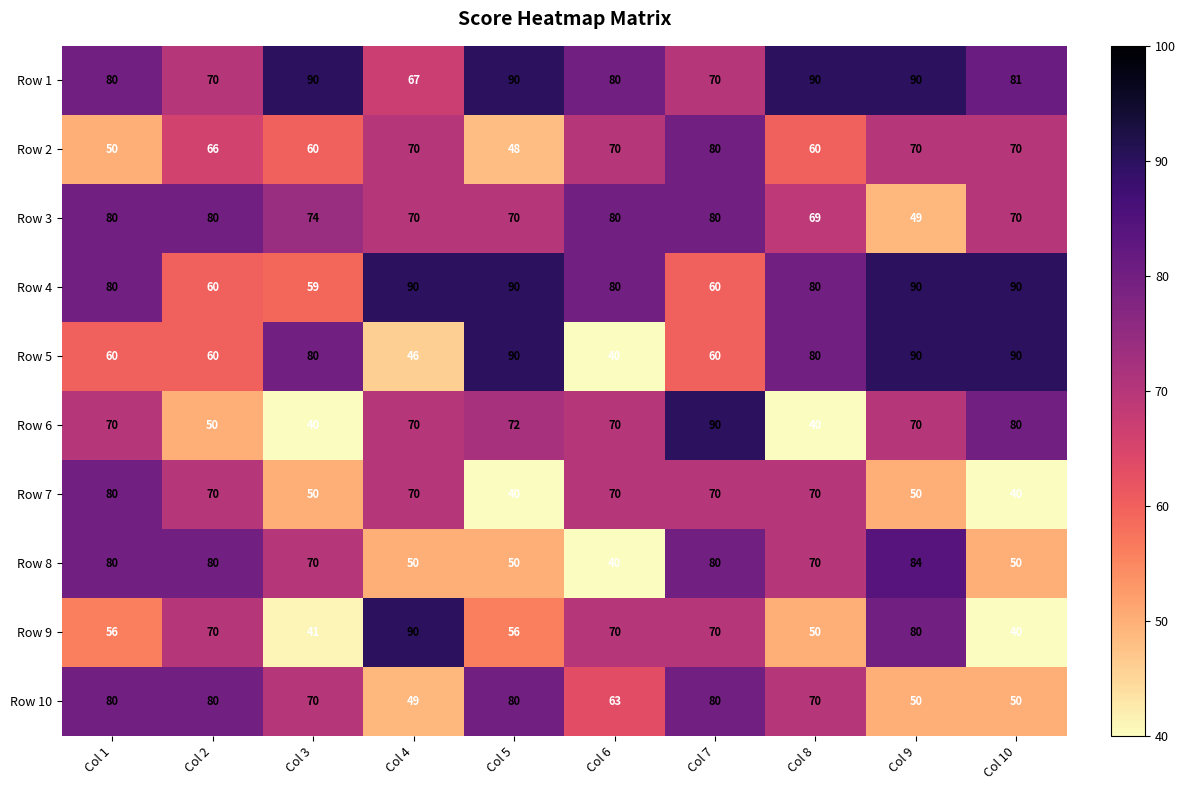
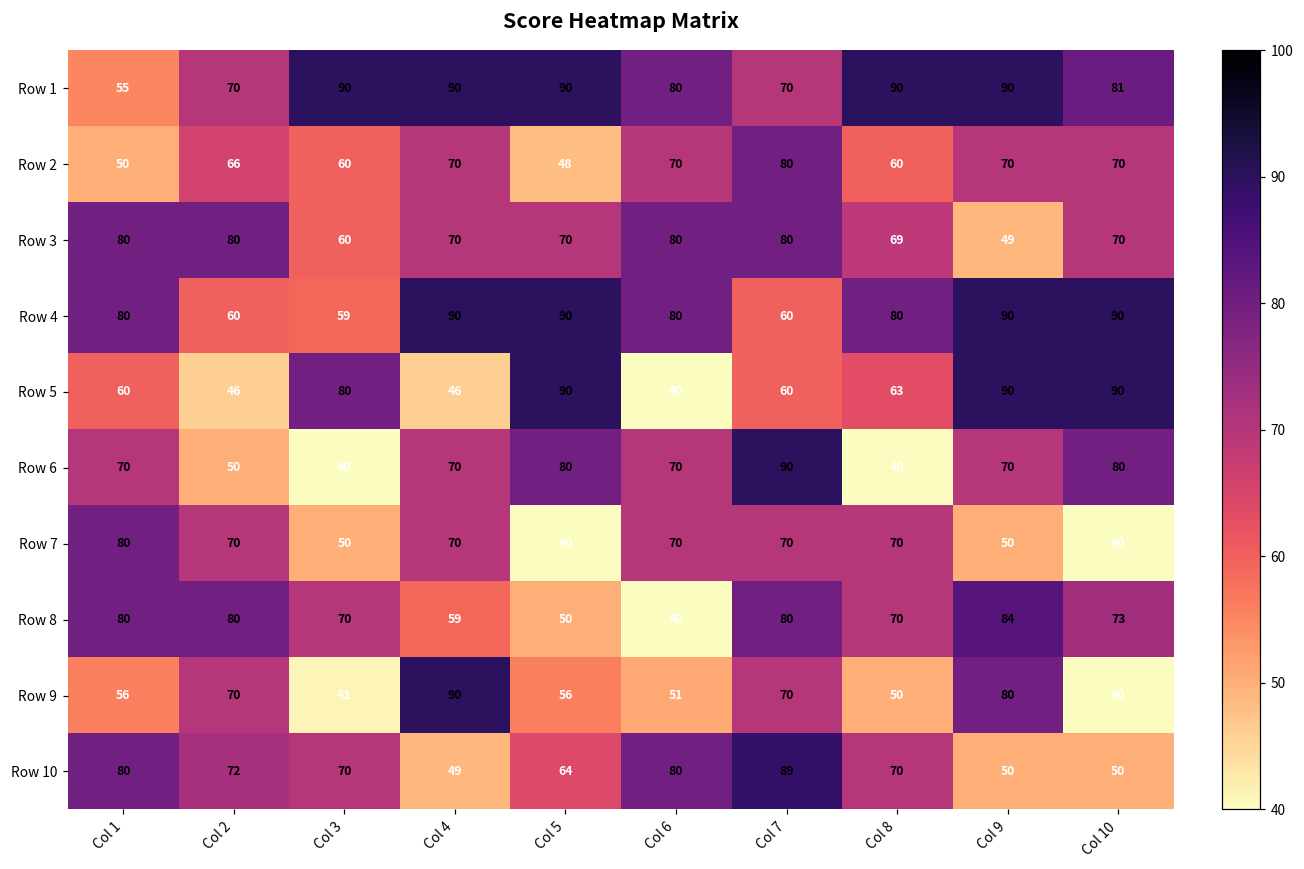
  {
    "Row 1": {
-     "Col 1": 80,
+     "Col 1": 55,
      "Col 2": 70,
      "Col 3": 90,
-     "Col 4": 67,
+     "Col 4": 90,
      "Col 5": 90,
      "Col 6": 80,
      "Col 7": 70,
      "Col 8": 90,
      "Col 9": 90,
      "Col 10": 81
    },
    "Row 2": {
      "Col 1": 50,
      "Col 2": 66,
      "Col 3": 60,
      "Col 4": 70,
      "Col 5": 48,
      "Col 6": 70,
      "Col 7": 80,
      "Col 8": 60,
      "Col 9": 70,
      "Col 10": 70
    },
    "Row 3": {
      "Col 1": 80,
      "Col 2": 80,
-     "Col 3": 74,
+     "Col 3": 60,
      "Col 4": 70,
      "Col 5": 70,
      "Col 6": 80,
      "Col 7": 80,
      "Col 8": 69,
      "Col 9": 49,
      "Col 10": 70
    },
    "Row 4": {
      "Col 1": 80,
      "Col 2": 60,
      "Col 3": 59,
      "Col 4": 90,
      "Col 5": 90,
      "Col 6": 80,
      "Col 7": 60,
      "Col 8": 80,
      "Col 9": 90,
      "Col 10": 90
    },
    "Row 5": {
      "Col 1": 60,
-     "Col 2": 60,
+     "Col 2": 46,
      "Col 3": 80,
      "Col 4": 46,
      "Col 5": 90,
      "Col 6": 40,
      "Col 7": 60,
-     "Col 8": 80,
+     "Col 8": 63,
      "Col 9": 90,
      "Col 10": 90
    },
    "Row 6": {
      "Col 1": 70,
      "Col 2": 50,
      "Col 3": 40,
      "Col 4": 70,
-     "Col 5": 72,
+     "Col 5": 80,
      "Col 6": 70,
      "Col 7": 90,
      "Col 8": 40,
      "Col 9": 70,
      "Col 10": 80
    },
    "Row 7": {
      "Col 1": 80,
      "Col 2": 70,
      "Col 3": 50,
      "Col 4": 70,
      "Col 5": 40,
      "Col 6": 70,
      "Col 7": 70,
      "Col 8": 70,
      "Col 9": 50,
      "Col 10": 40
    },
    "Row 8": {
      "Col 1": 80,
      "Col 2": 80,
      "Col 3": 70,
-     "Col 4": 50,
+     "Col 4": 59,
      "Col 5": 50,
      "Col 6": 40,
      "Col 7": 80,
      "Col 8": 70,
      "Col 9": 84,
-     "Col 10": 50
+     "Col 10": 73
    },
    "Row 9": {
      "Col 1": 56,
      "Col 2": 70,
      "Col 3": 41,
      "Col 4": 90,
      "Col 5": 56,
-     "Col 6": 70,
+     "Col 6": 51,
      "Col 7": 70,
      "Col 8": 50,
      "Col 9": 80,
      "Col 10": 40
    },
    "Row 10": {
      "Col 1": 80,
-     "Col 2": 80,
+     "Col 2": 72,
      "Col 3": 70,
      "Col 4": 49,
-     "Col 5": 80,
-     "Col 6": 63,
-     "Col 7": 80,
+     "Col 5": 64,
+     "Col 6": 80,
+     "Col 7": 89,
      "Col 8": 70,
      "Col 9": 50,
      "Col 10": 50
    }
  }
